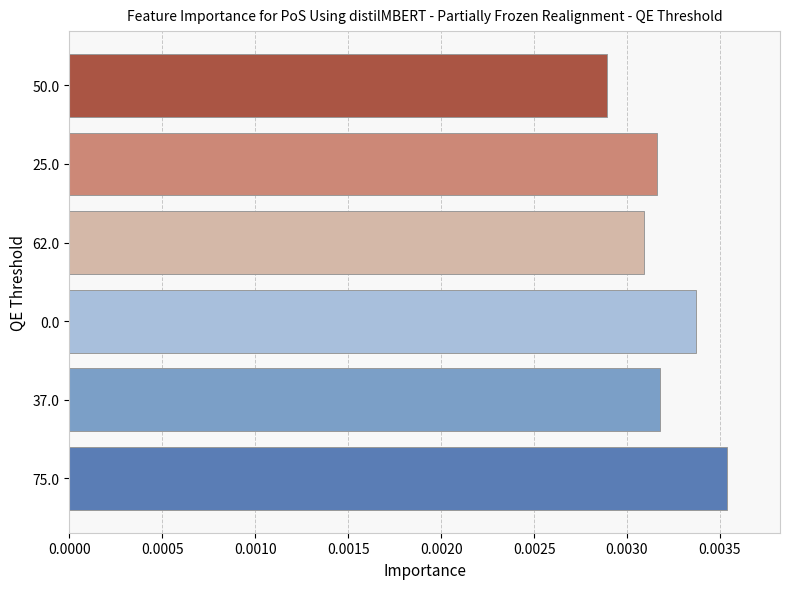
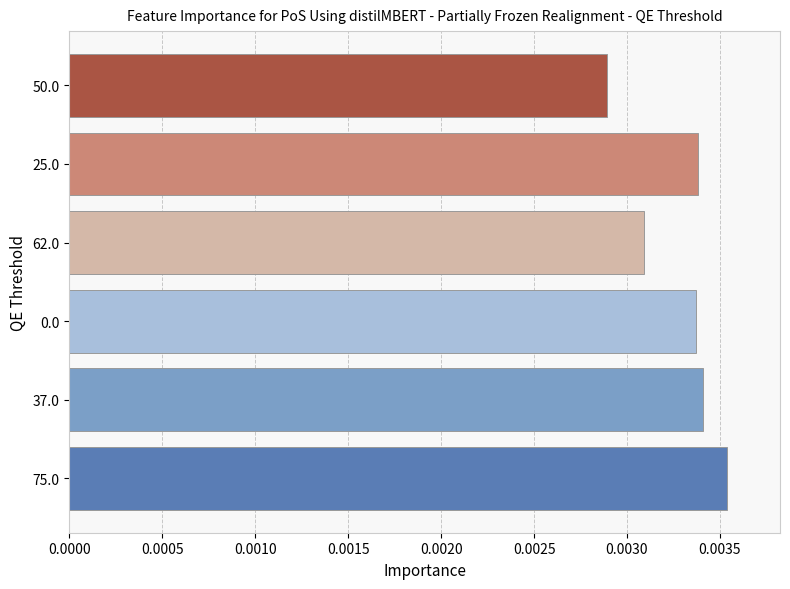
  {
    "50.0": 0.00289,
-   "25.0": 0.00316,
+   "25.0": 0.00338,
    "62.0": 0.00309,
    "0.0": 0.00337,
-   "37.0": 0.00318,
+   "37.0": 0.00341,
    "75.0": 0.00354
  }
